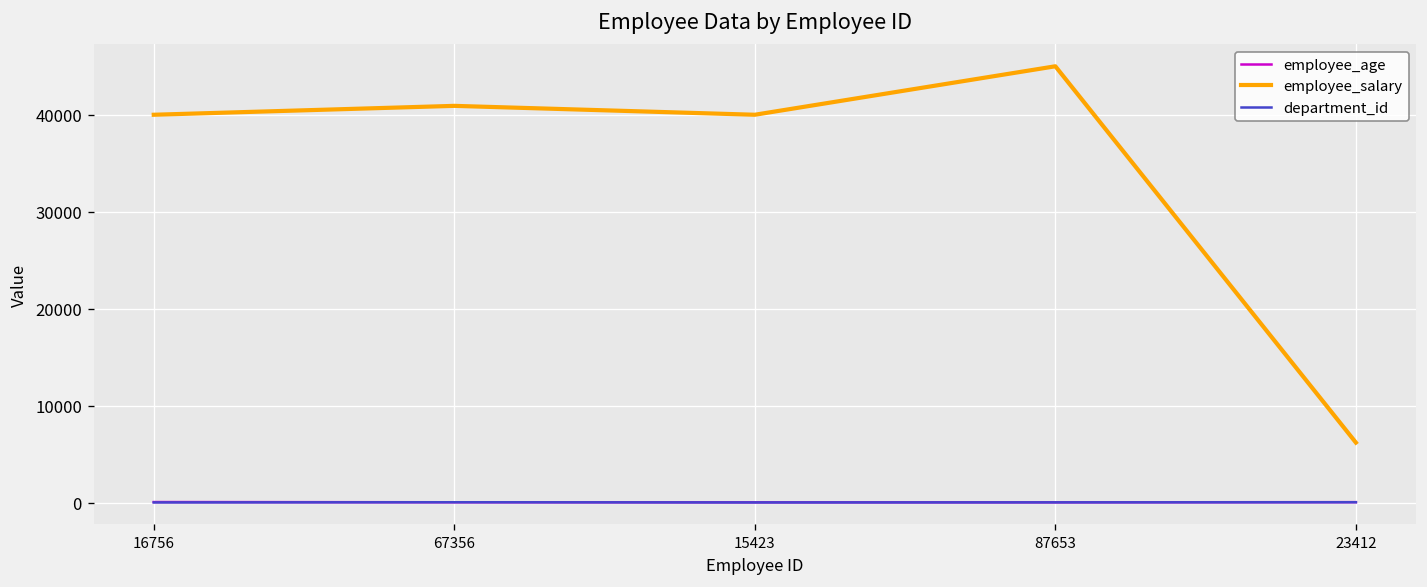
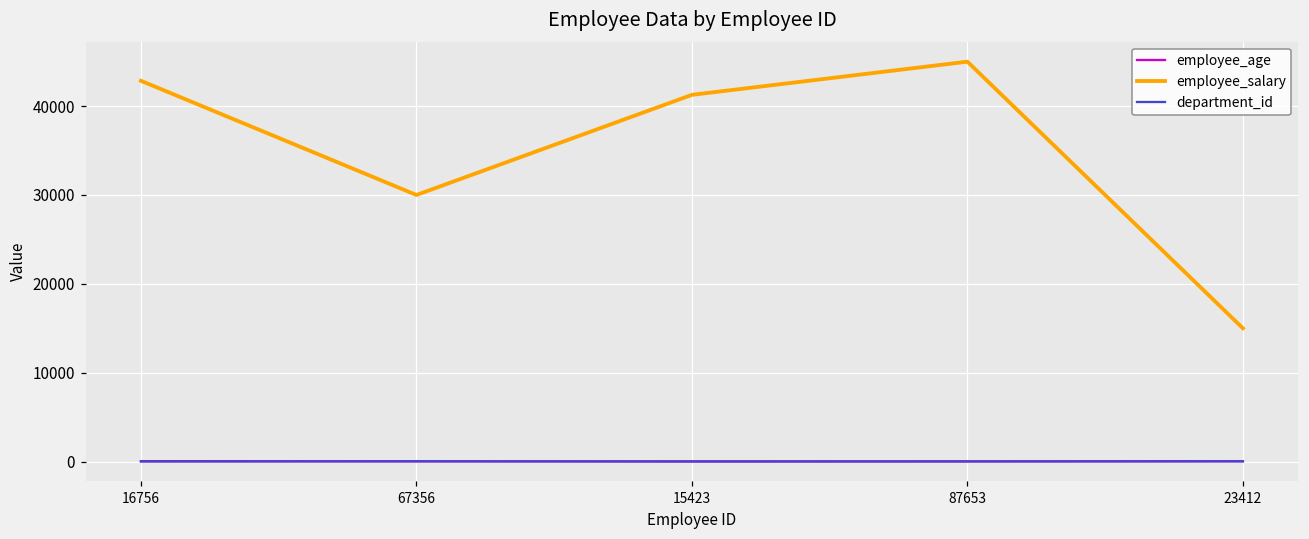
  {
    "employee_salary": {
-     "16756": 40000,
-     "67356": 41000,
-     "15423": 40000,
+     "16756": 43000,
+     "67356": 30000,
+     "15423": 41000,
      "87653": 45000,
-     "23412": 6000
+     "23412": 15000
    }
  }
